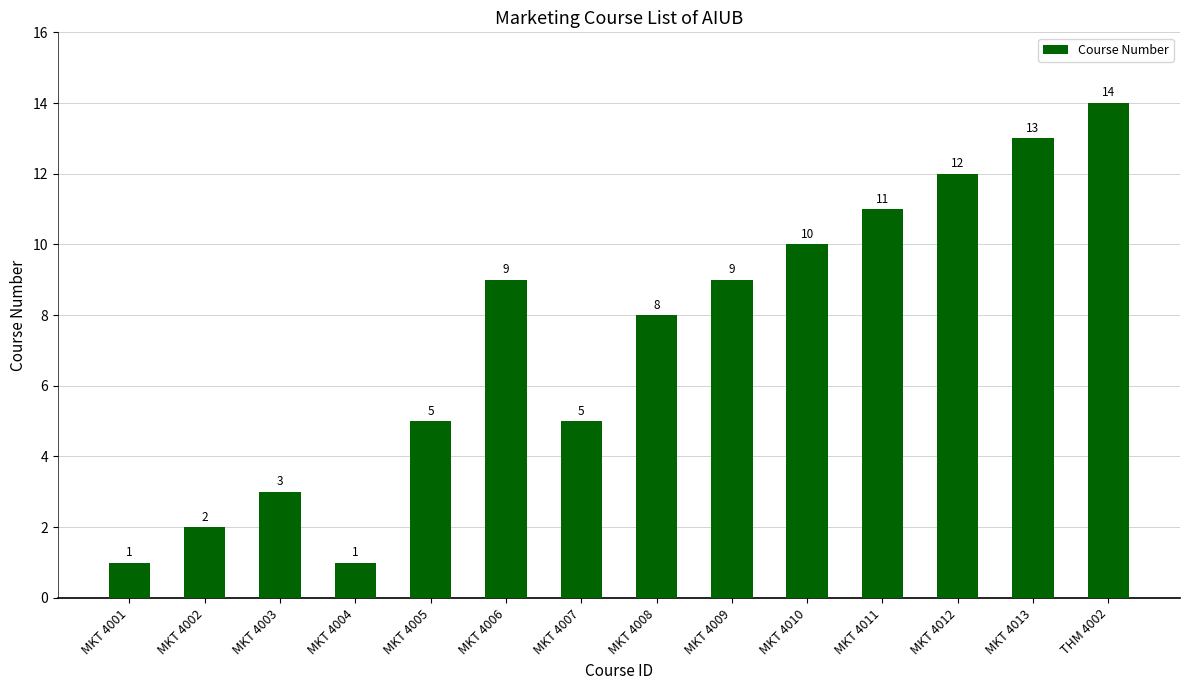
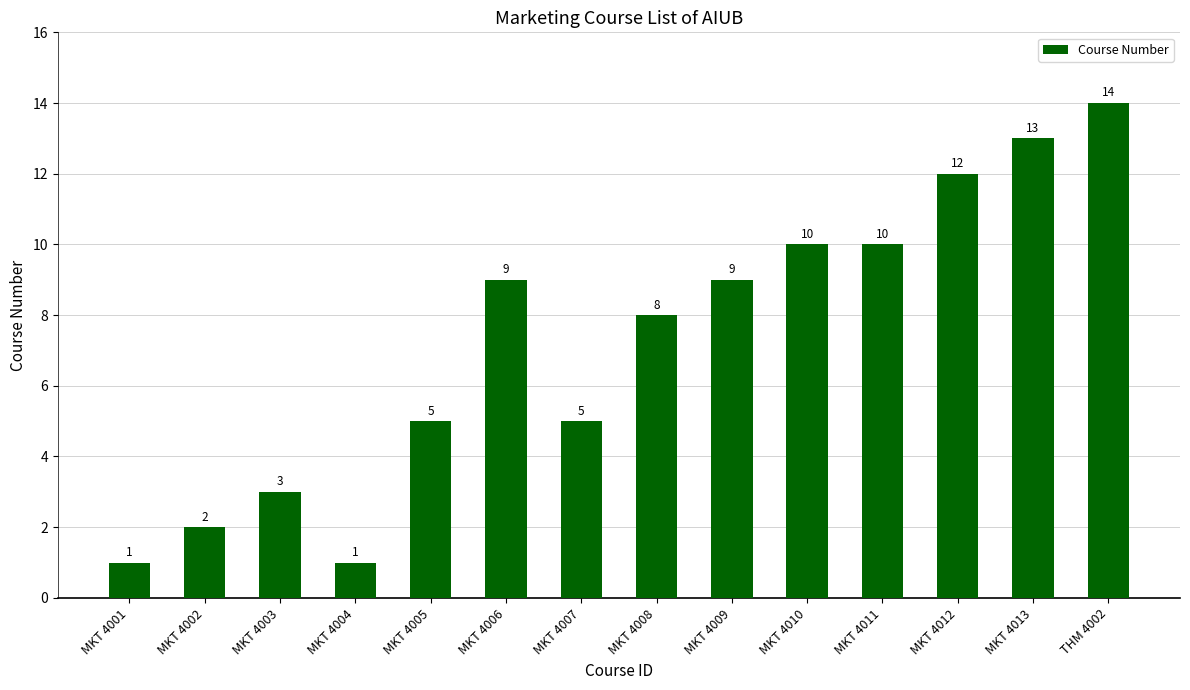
  {
    "MKT 4001": 1,
    "MKT 4002": 2,
    "MKT 4003": 3,
    "MKT 4004": 1,
    "MKT 4005": 5,
    "MKT 4006": 9,
    "MKT 4007": 5,
    "MKT 4008": 8,
    "MKT 4009": 9,
    "MKT 4010": 10,
-   "MKT 4011": 11,
+   "MKT 4011": 10,
    "MKT 4012": 12,
    "MKT 4013": 13,
    "THM 4002": 14
  }
